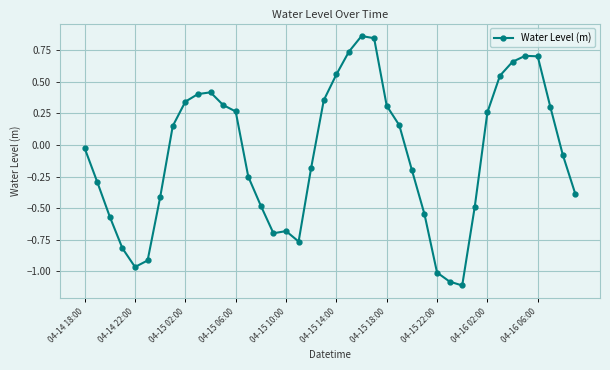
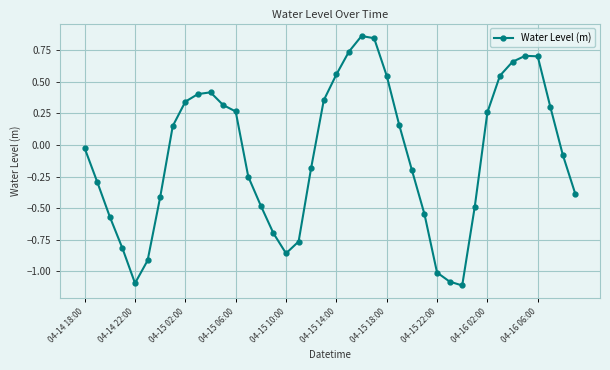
  {
    "04-14 18:00": -0.03,
-   "04-14 22:00": -0.96,
+   "04-14 22:00": -1.09,
    "04-15 02:00": 0.34,
    "04-15 06:00": 0.26,
-   "04-15 10:00": -0.68,
+   "04-15 10:00": -0.86,
    "04-15 14:00": 0.56,
-   "04-15 18:00": 0.31,
+   "04-15 18:00": 0.55,
    "04-15 22:00": -1.01,
    "04-16 02:00": 0.26,
    "04-16 06:00": 0.70
  }
